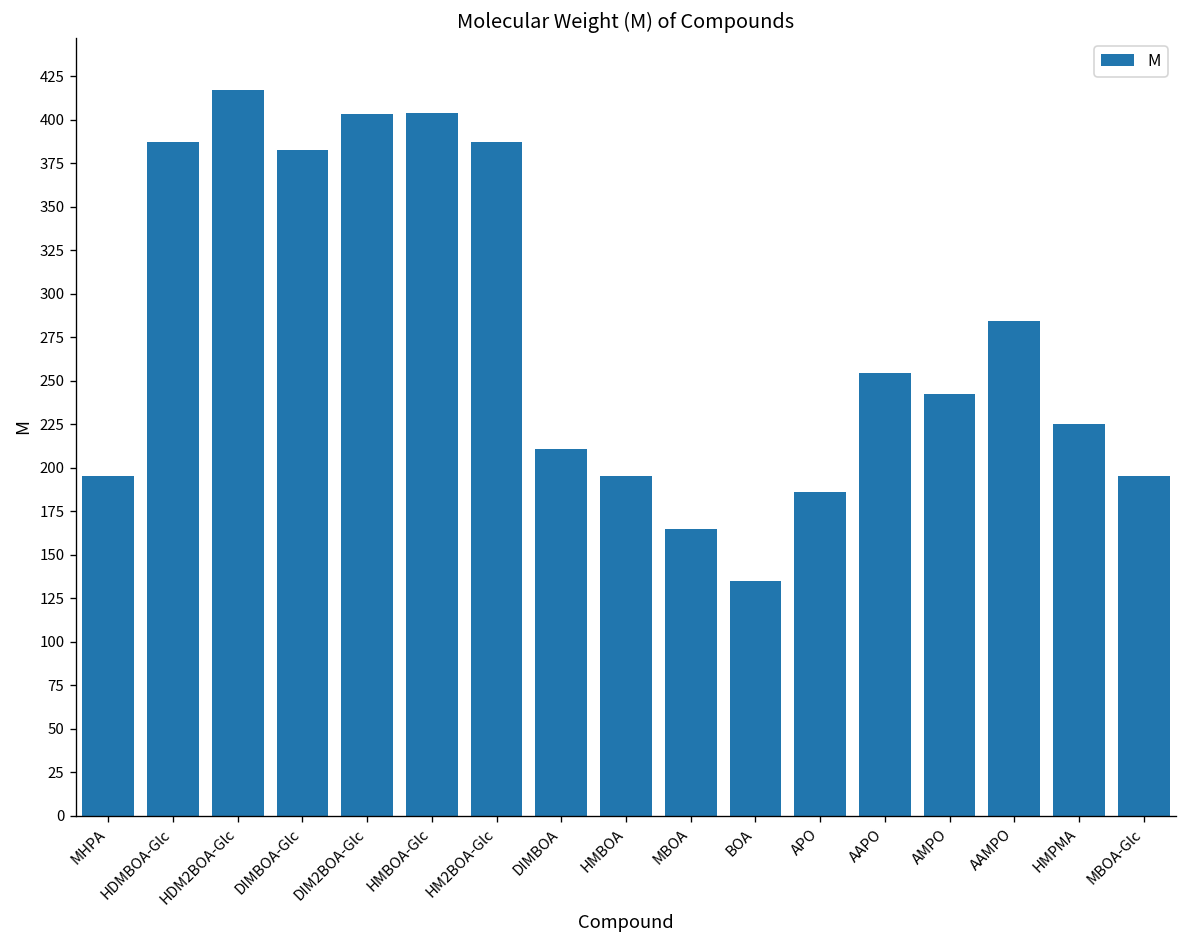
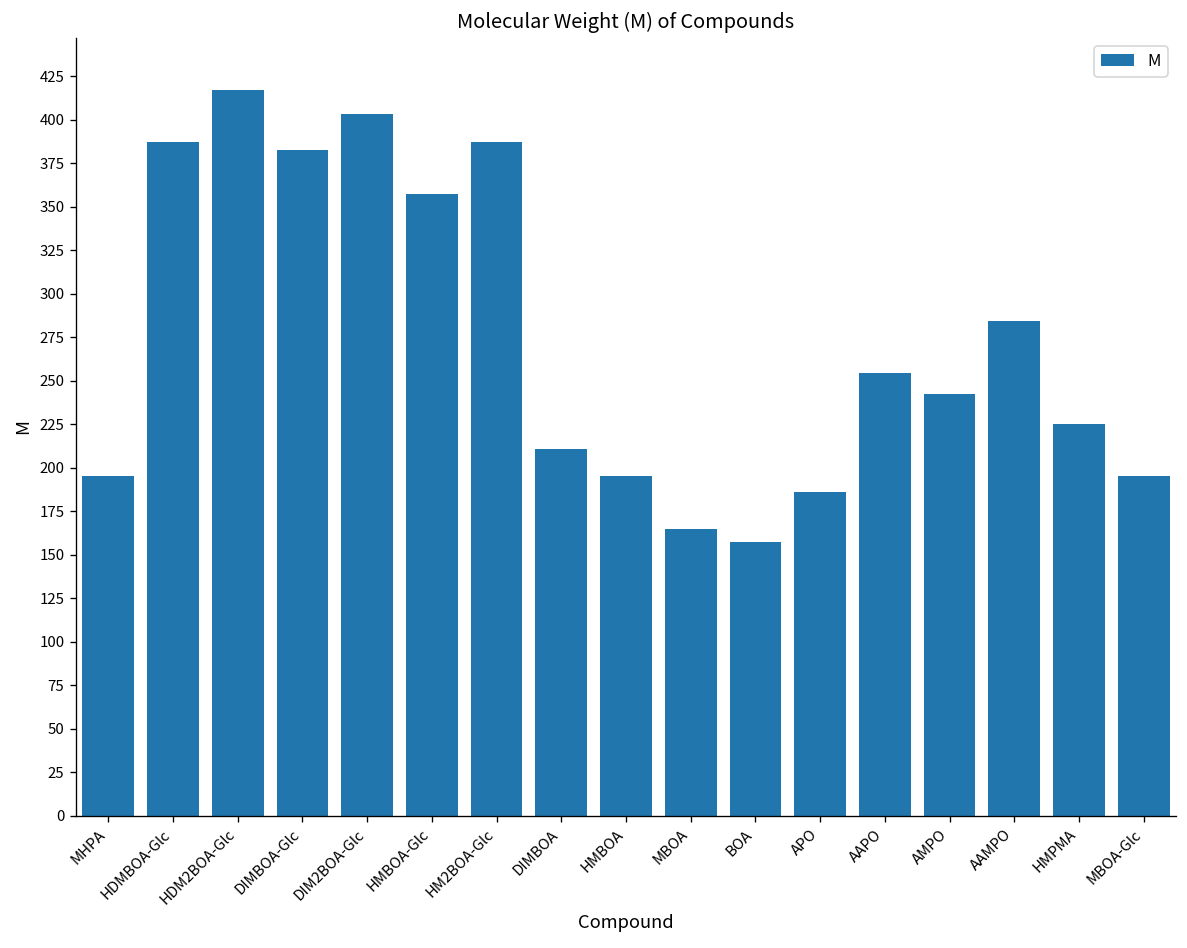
  {
    "MHPA": 195,
    "HDMBOA-Glc": 387,
    "HDM2BOA-Glc": 417,
    "DIMBOA-Glc": 382,
    "DIM2BOA-Glc": 403,
-   "HMBOA-Glc": 404,
+   "HMBOA-Glc": 357,
    "HM2BOA-Glc": 387,
    "DIMBOA": 211,
    "HMBOA": 195,
    "MBOA": 165,
-   "BOA": 135,
+   "BOA": 157,
    "APO": 186,
    "AAPO": 254,
    "AMPO": 242,
    "AAMPO": 284,
    "HMPMA": 225,
    "MBOA-Glc": 195
  }
